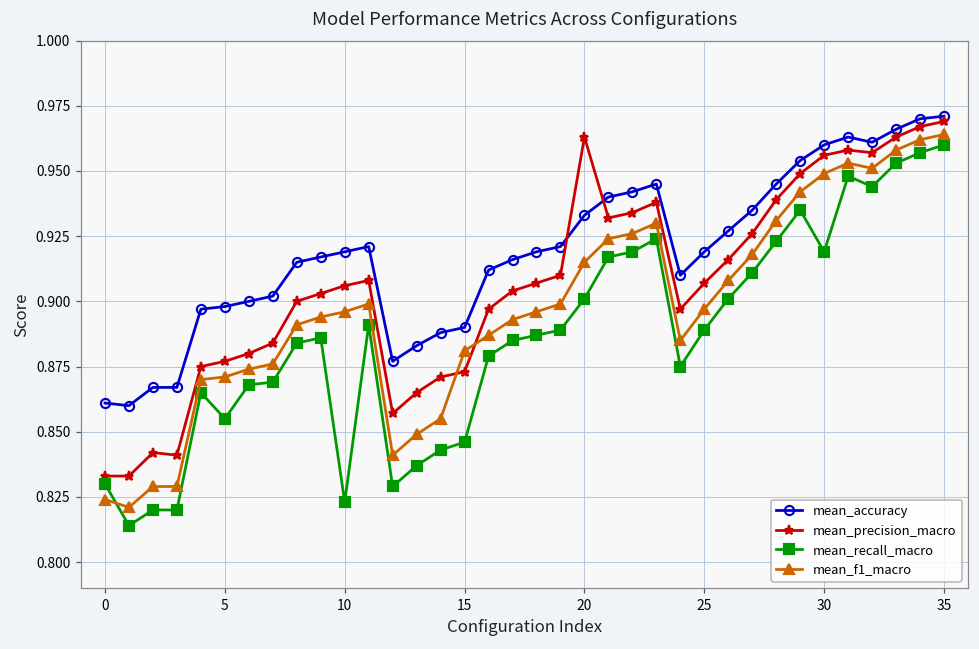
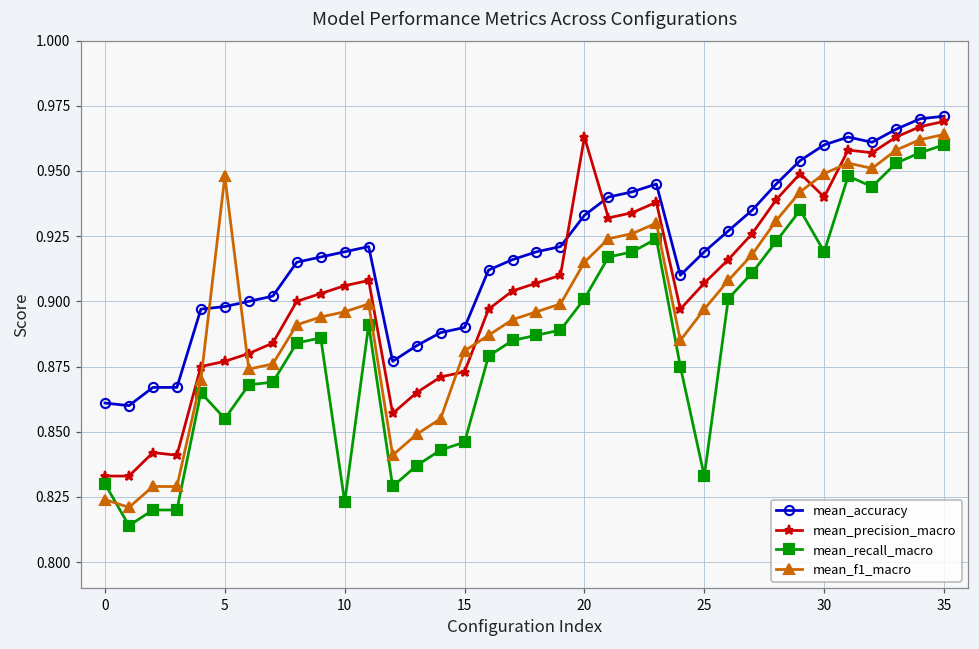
  {
    "mean_accuracy": {
      "0": 0.861,
      "5": 0.898,
      "10": 0.919,
      "15": 0.890,
      "20": 0.933,
      "25": 0.919,
      "30": 0.960,
      "35": 0.971
    },
    "mean_precision_macro": {
      "0": 0.833,
      "5": 0.877,
      "10": 0.906,
      "15": 0.873,
      "20": 0.963,
      "25": 0.907,
-     "30": 0.956,
+     "30": 0.940,
      "35": 0.969
    },
    "mean_recall_macro": {
      "0": 0.830,
      "5": 0.855,
      "10": 0.823,
      "15": 0.846,
      "20": 0.901,
-     "25": 0.889,
+     "25": 0.833,
      "30": 0.919,
      "35": 0.960
    },
    "mean_f1_macro": {
      "0": 0.824,
-     "5": 0.871,
+     "5": 0.948,
      "10": 0.896,
      "15": 0.881,
      "20": 0.915,
      "25": 0.897,
      "30": 0.949,
      "35": 0.964
    }
  }
